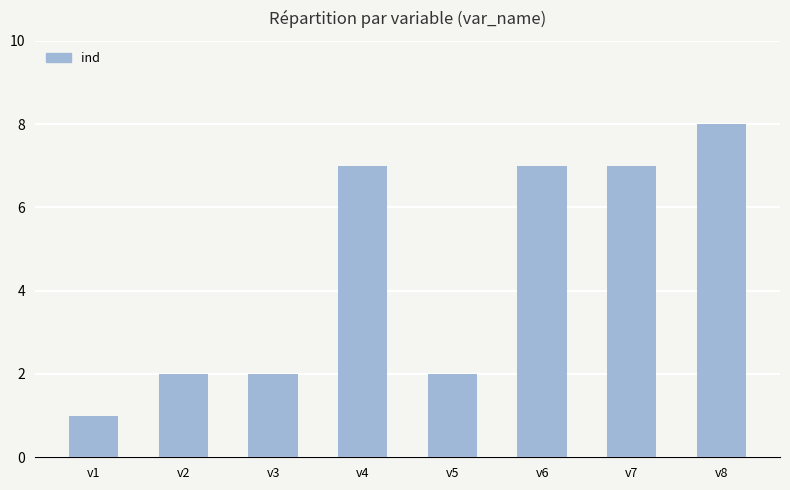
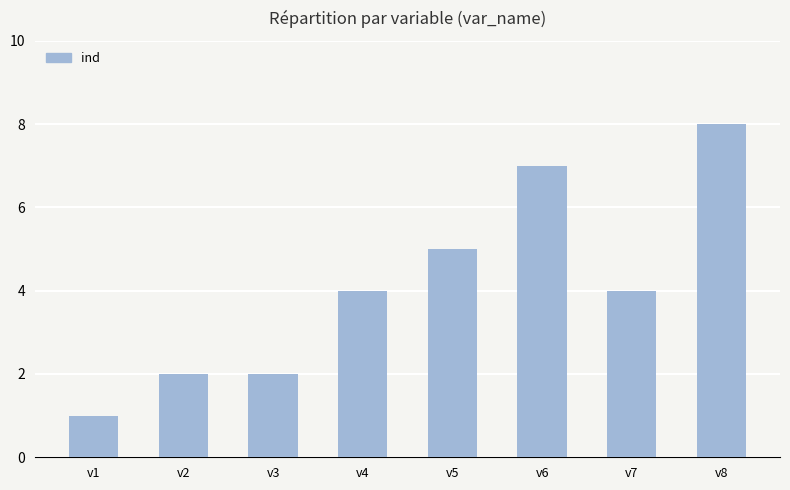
  {
    "v1": 1,
    "v2": 2,
    "v3": 2,
-   "v4": 7,
-   "v5": 2,
+   "v4": 4,
+   "v5": 5,
    "v6": 7,
-   "v7": 7,
+   "v7": 4,
    "v8": 8
  }
